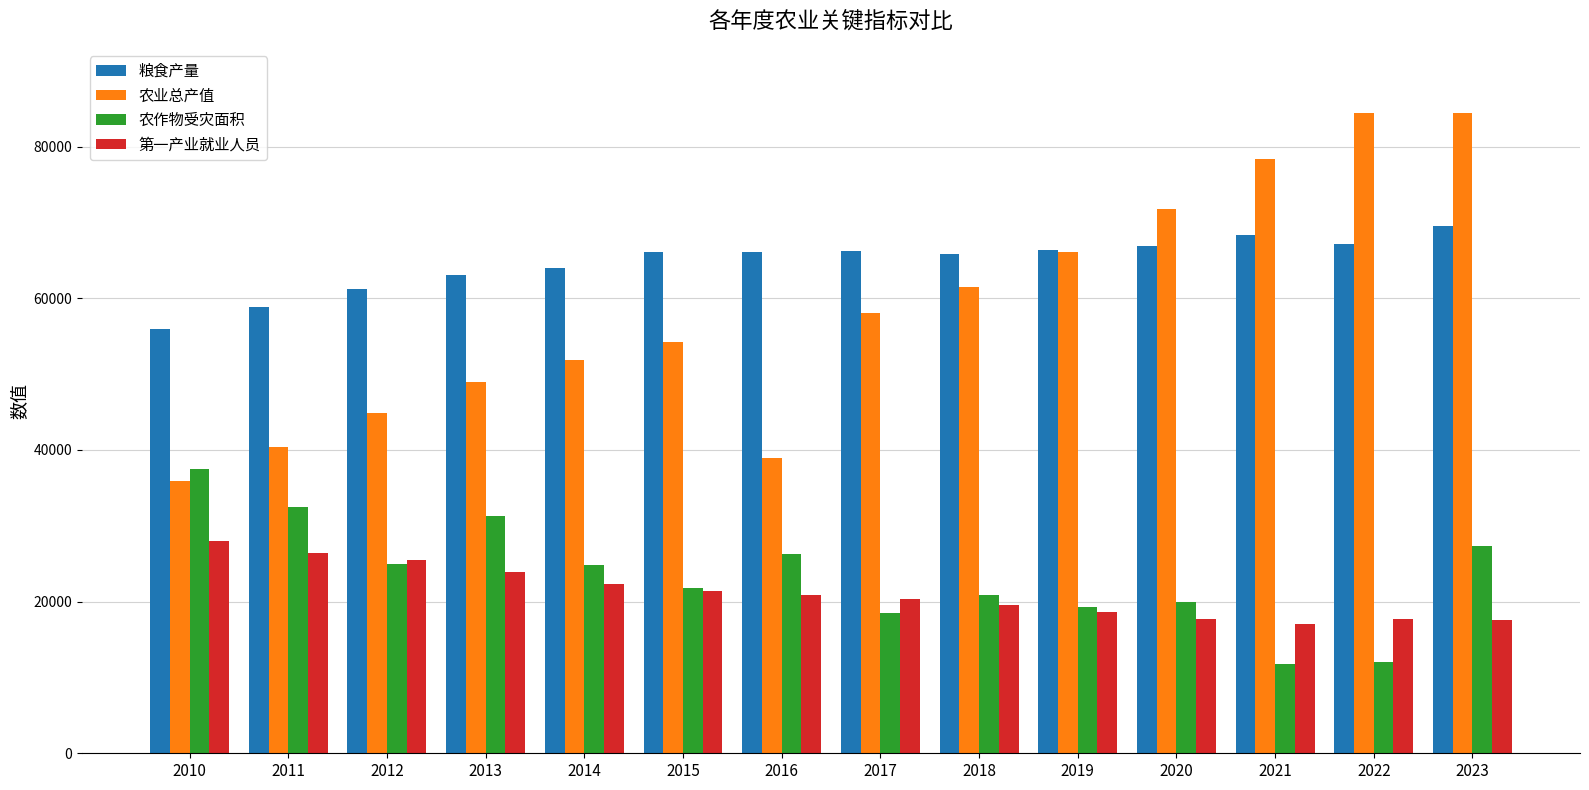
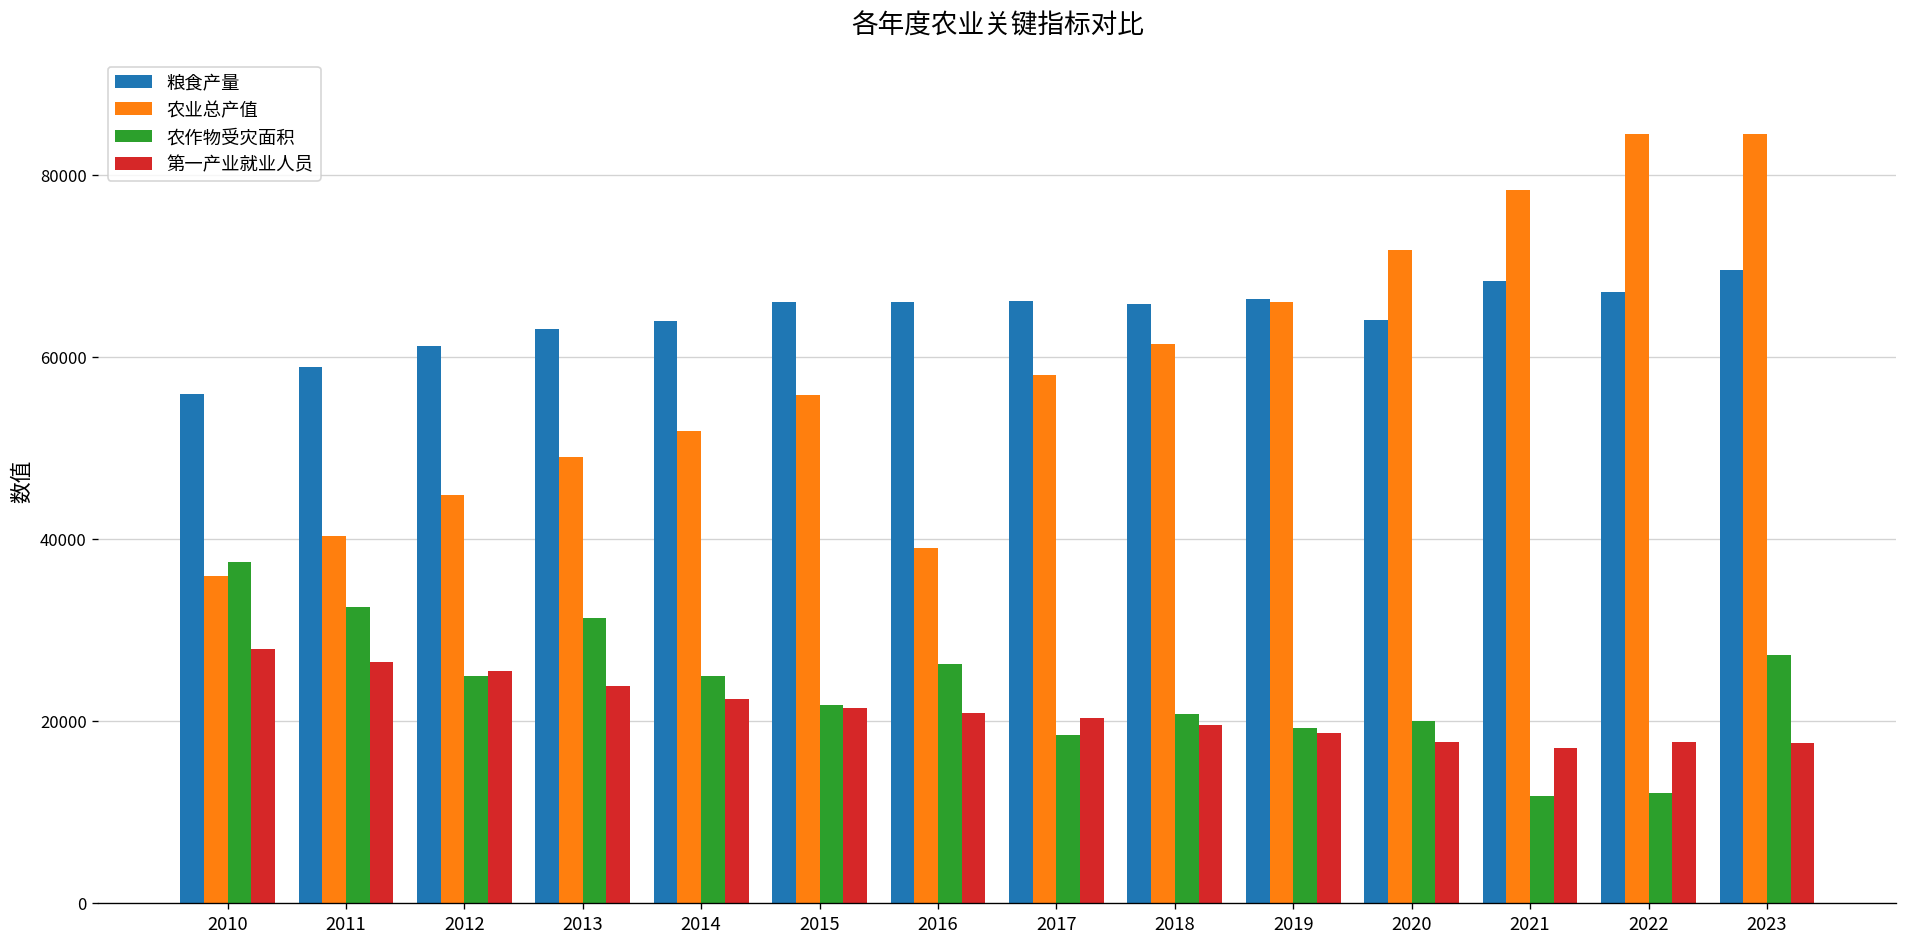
  {
    "粮食产量": {
      "2010": 56000,
      "2011": 59000,
      "2012": 61000,
      "2013": 63000,
      "2014": 64000,
      "2015": 66000,
      "2016": 66000,
      "2017": 66000,
      "2018": 66000,
      "2019": 66000,
-     "2020": 67000,
+     "2020": 64000,
      "2021": 68000,
      "2022": 67000,
      "2023": 70000
    },
    "农业总产值": {
      "2010": 36000,
      "2011": 40000,
      "2012": 45000,
      "2013": 49000,
      "2014": 52000,
-     "2015": 54000,
+     "2015": 56000,
      "2016": 39000,
      "2017": 58000,
      "2018": 61000,
      "2019": 66000,
      "2020": 72000,
      "2021": 78000,
      "2022": 84000,
      "2023": 84000
    },
    "农作物受灾面积": {
      "2010": 37000,
      "2011": 32000,
      "2012": 25000,
      "2013": 31000,
      "2014": 25000,
      "2015": 22000,
      "2016": 26000,
      "2017": 18000,
      "2018": 21000,
      "2019": 19000,
      "2020": 20000,
      "2021": 12000,
      "2022": 12000,
      "2023": 27000
    },
    "第一产业就业人员": {
      "2010": 28000,
      "2011": 26000,
      "2012": 26000,
      "2013": 24000,
      "2014": 22000,
      "2015": 21000,
      "2016": 21000,
      "2017": 20000,
      "2018": 20000,
      "2019": 19000,
      "2020": 18000,
      "2021": 17000,
      "2022": 18000,
      "2023": 18000
    }
  }
